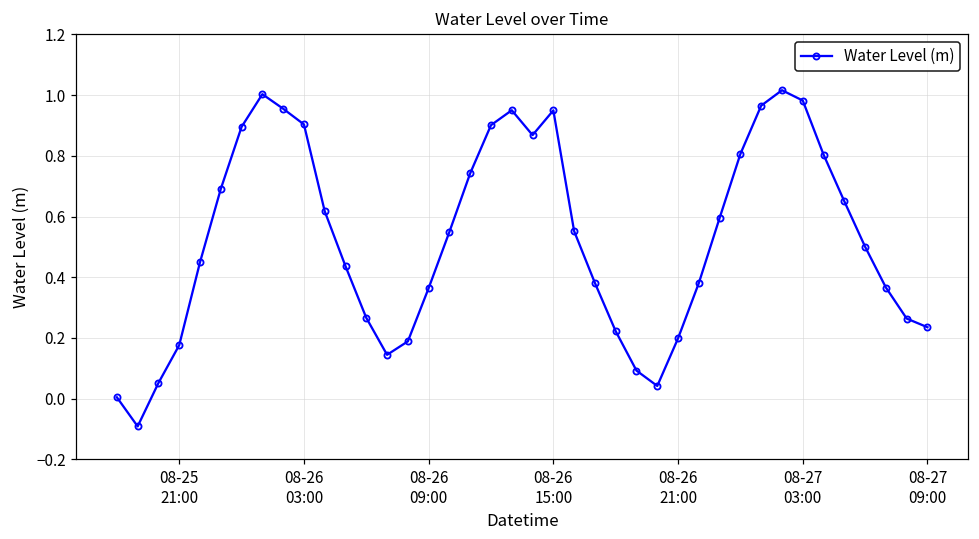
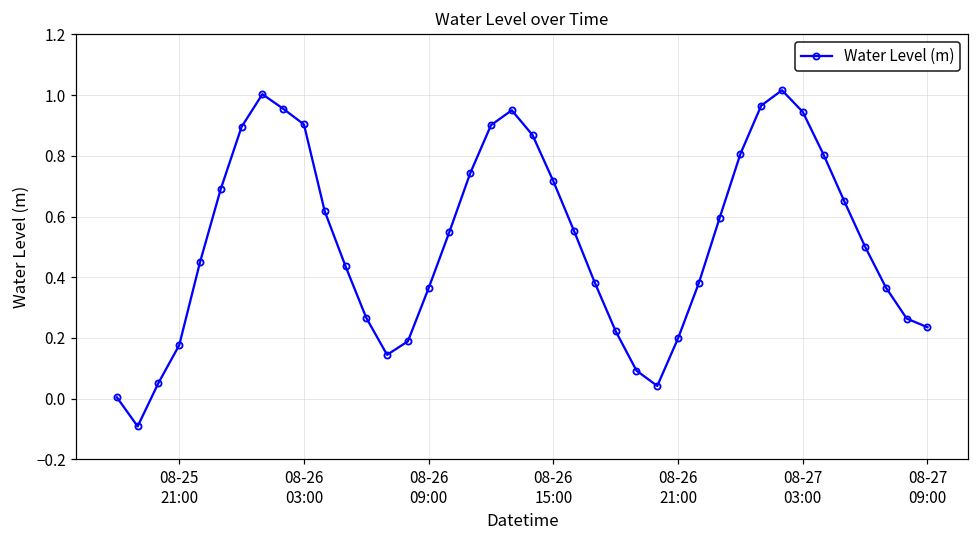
  {
    "08-25 21:00": 0.18,
    "08-26 03:00": 0.90,
    "08-26 09:00": 0.36,
-   "08-26 15:00": 0.95,
+   "08-26 15:00": 0.72,
    "08-26 21:00": 0.20,
-   "08-27 03:00": 0.98,
+   "08-27 03:00": 0.94,
    "08-27 09:00": 0.24
  }
